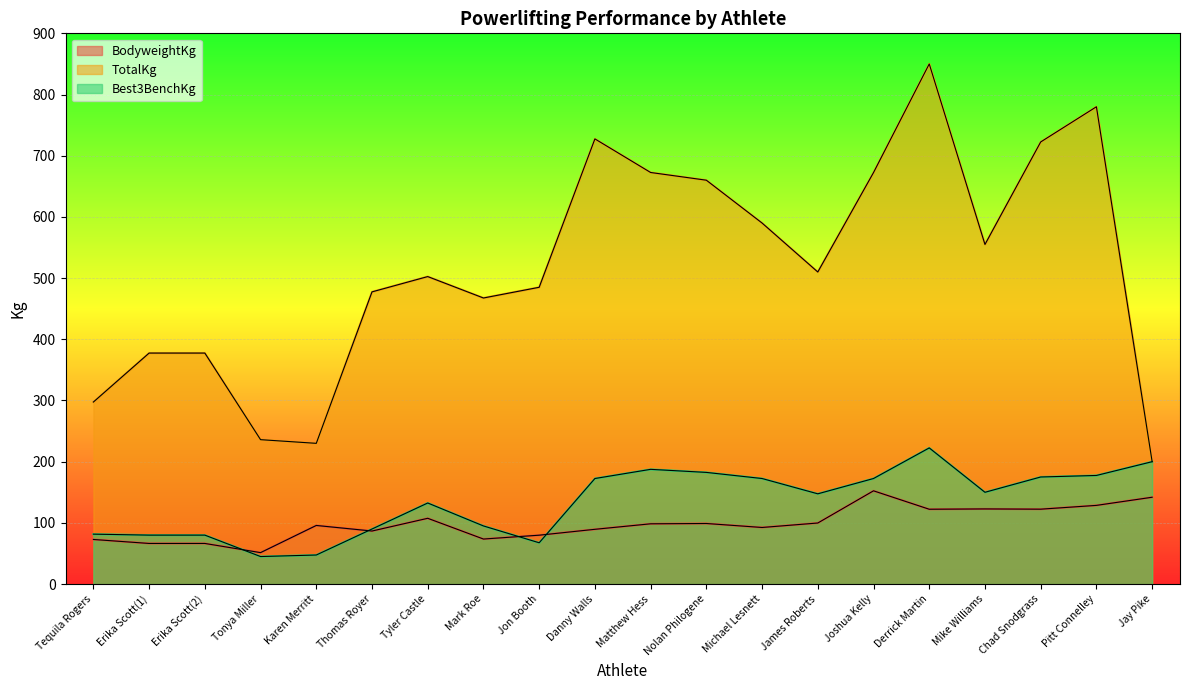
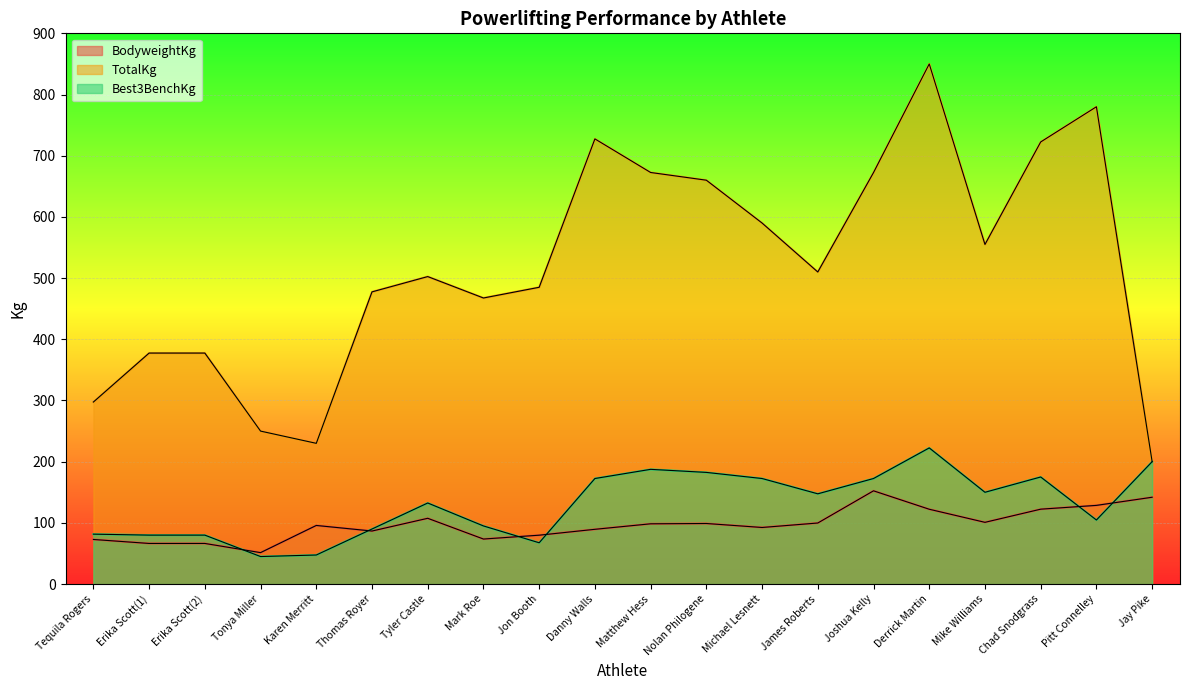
  {
    "BodyweightKg": {
      "Tequila Rogers": 70,
      "Erika Scott(1)": 70,
      "Erika Scott(2)": 70,
      "Tonya Miller": 50,
      "Karen Merritt": 100,
      "Tyler Castle": 110,
      "Mark Roe": 70,
      "Jon Booth": 80,
      "Danny Walls": 90,
      "Matthew Hess": 100,
      "Nolan Philogene": 100,
      "Michael Lesnett": 90,
      "James Roberts": 100,
      "Joshua Kelly": 150,
      "Derrick Martin": 120,
-     "Mike Williams": 120,
+     "Mike Williams": 100,
      "Chad Snodgrass": 120,
      "Pitt Connelley": 130,
      "Jay Pike": 140
    },
    "TotalKg": {
      "Tequila Rogers": 300,
      "Erika Scott(1)": 380,
      "Erika Scott(2)": 380,
-     "Tonya Miller": 240,
+     "Tonya Miller": 250,
      "Karen Merritt": 230,
      "Thomas Royer": 480,
      "Tyler Castle": 500,
      "Mark Roe": 470,
      "Jon Booth": 490,
      "Danny Walls": 730,
      "Matthew Hess": 670,
      "Nolan Philogene": 660,
      "Michael Lesnett": 590,
      "James Roberts": 510,
      "Joshua Kelly": 670,
      "Derrick Martin": 850,
      "Mike Williams": 560,
      "Chad Snodgrass": 720,
      "Pitt Connelley": 780
    },
    "Best3BenchKg": {
      "Tequila Rogers": 80,
      "Erika Scott(1)": 80,
      "Erika Scott(2)": 80,
      "Tonya Miller": 50,
      "Karen Merritt": 50,
      "Tyler Castle": 130,
      "Mark Roe": 100,
      "Jon Booth": 70,
      "Danny Walls": 170,
      "Matthew Hess": 190,
      "Nolan Philogene": 180,
      "Michael Lesnett": 170,
      "James Roberts": 150,
      "Joshua Kelly": 170,
      "Derrick Martin": 220,
      "Mike Williams": 150,
      "Chad Snodgrass": 180,
-     "Pitt Connelley": 180
+     "Pitt Connelley": 100
    }
  }
